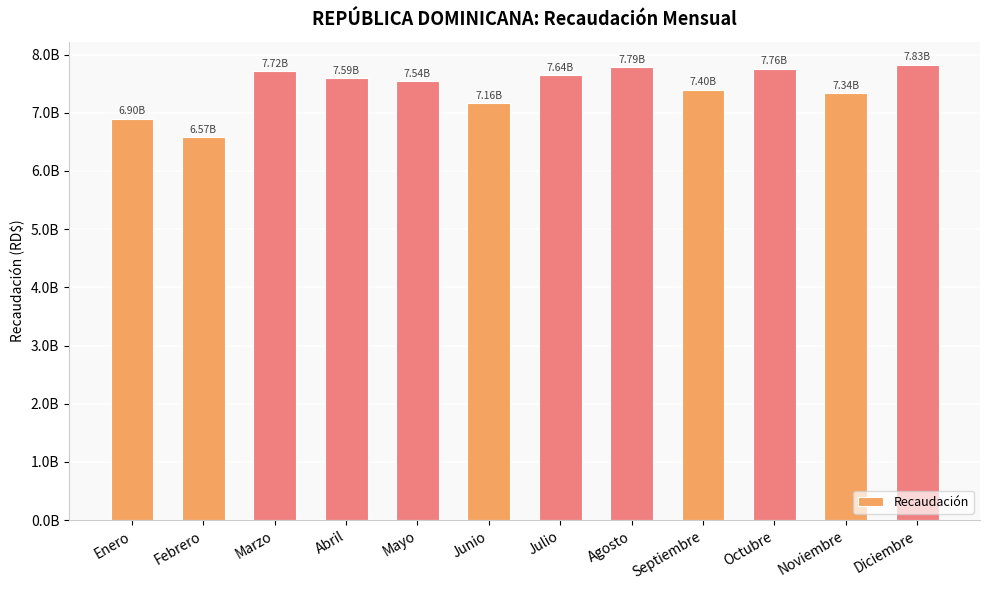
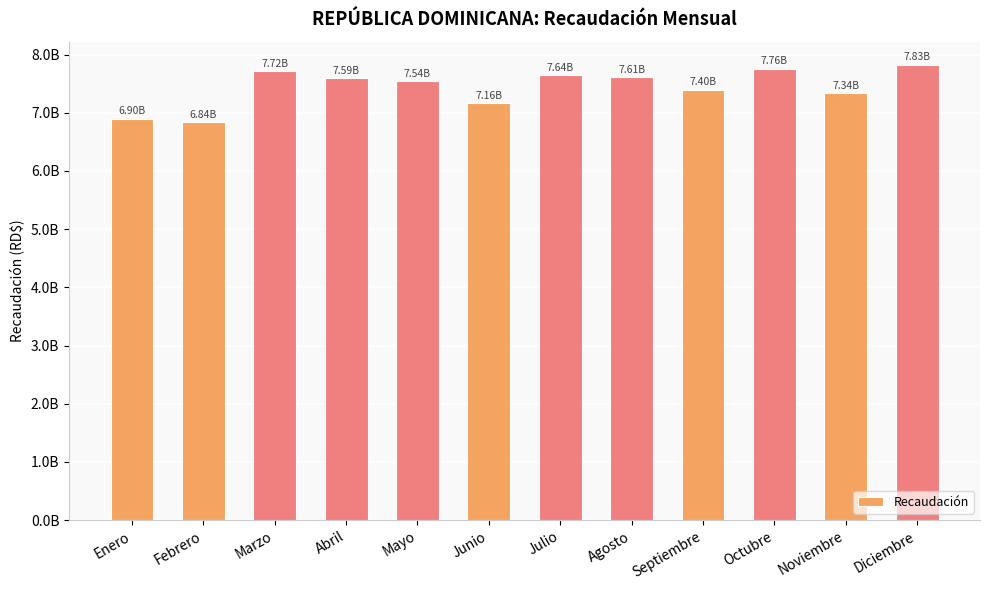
  {
    "Enero": "6.90B",
-   "Febrero": "6.57B",
+   "Febrero": "6.84B",
    "Marzo": "7.72B",
    "Abril": "7.59B",
    "Mayo": "7.54B",
    "Junio": "7.16B",
    "Julio": "7.64B",
-   "Agosto": "7.79B",
+   "Agosto": "7.61B",
    "Septiembre": "7.40B",
    "Octubre": "7.76B",
    "Noviembre": "7.34B",
    "Diciembre": "7.83B"
  }
